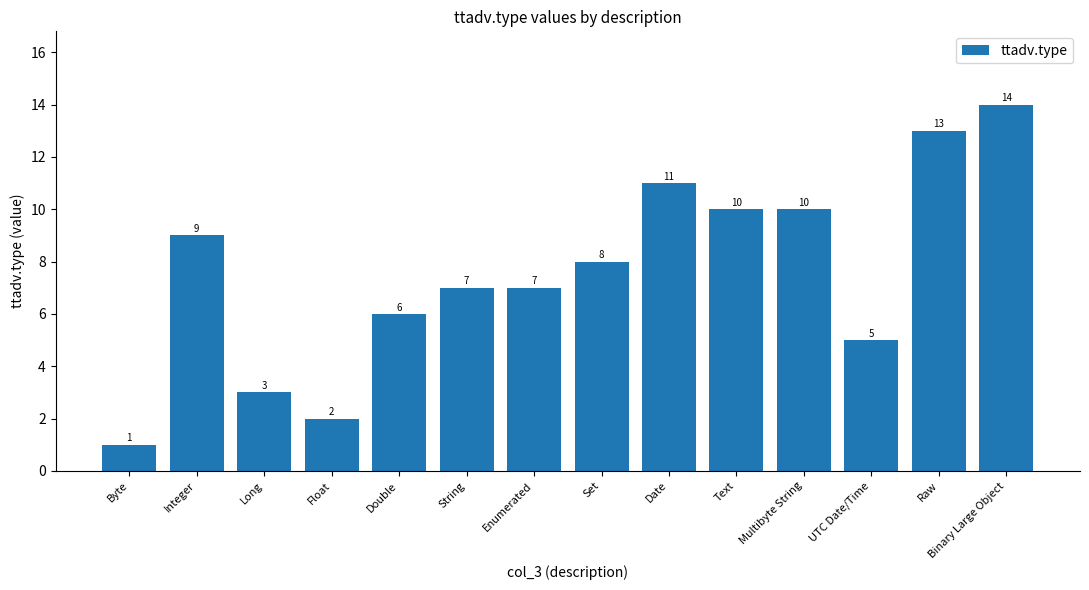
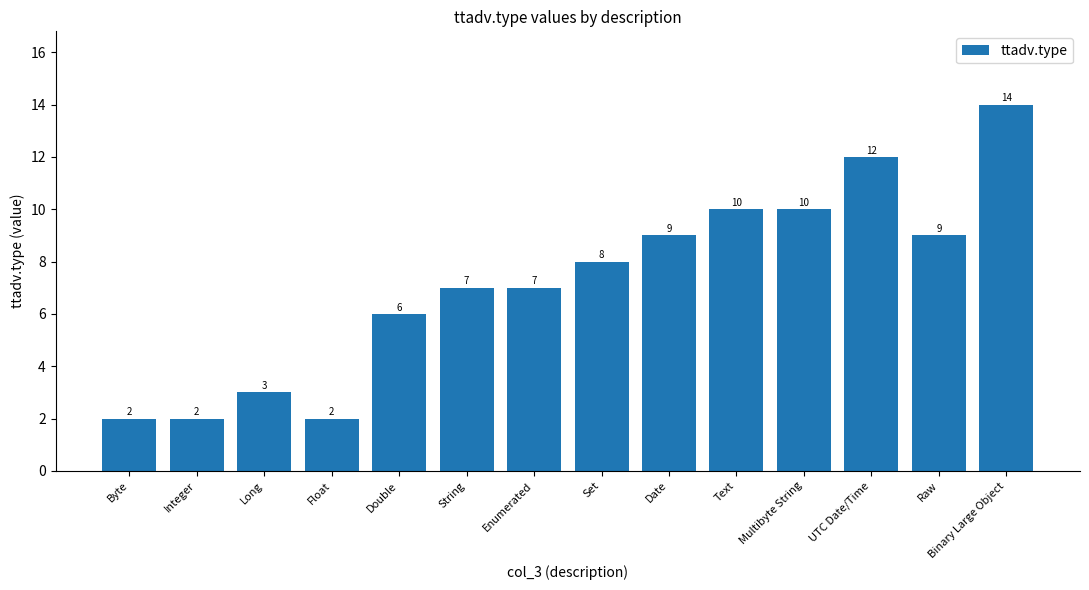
  {
-   "Byte": 1,
-   "Integer": 9,
+   "Byte": 2,
+   "Integer": 2,
    "Long": 3,
    "Float": 2,
    "Double": 6,
    "String": 7,
    "Enumerated": 7,
    "Set": 8,
-   "Date": 11,
+   "Date": 9,
    "Text": 10,
    "Multibyte String": 10,
-   "UTC Date/Time": 5,
-   "Raw": 13,
+   "UTC Date/Time": 12,
+   "Raw": 9,
    "Binary Large Object": 14
  }
